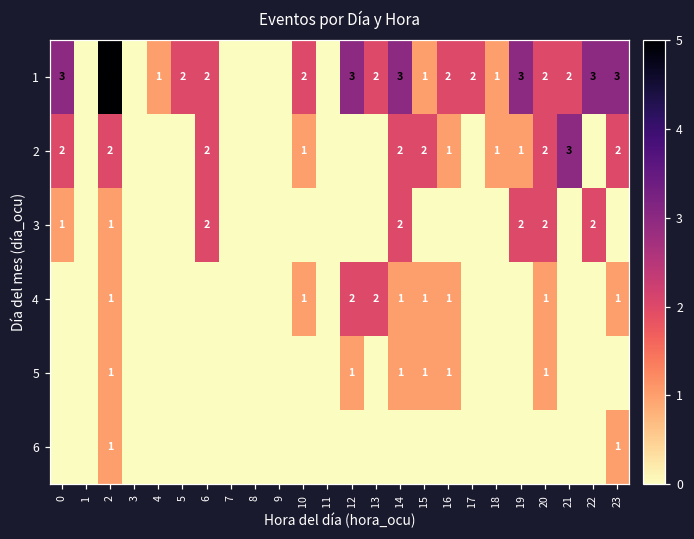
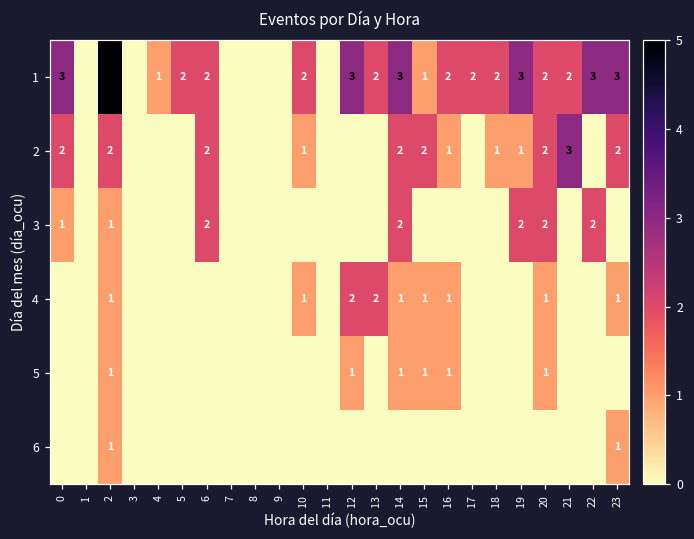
  {
    "1": {
      "0": 3,
      "4": 1,
      "5": 2,
      "6": 2,
      "10": 2,
      "12": 3,
      "13": 2,
      "14": 3,
      "15": 1,
      "16": 2,
      "17": 2,
-     "18": 1,
+     "18": 2,
      "19": 3,
      "20": 2,
      "21": 2,
      "22": 3,
      "23": 3
    },
    "2": {
      "0": 2,
      "2": 2,
      "6": 2,
      "10": 1,
      "14": 2,
      "15": 2,
      "16": 1,
      "18": 1,
      "19": 1,
      "20": 2,
      "21": 3,
      "23": 2
    },
    "3": {
      "0": 1,
      "2": 1,
      "6": 2,
      "14": 2,
      "19": 2,
      "20": 2,
      "22": 2
    },
    "4": {
      "2": 1,
      "10": 1,
      "12": 2,
      "13": 2,
      "14": 1,
      "15": 1,
      "16": 1,
      "20": 1,
      "23": 1
    },
    "5": {
      "2": 1,
      "12": 1,
      "14": 1,
      "15": 1,
      "16": 1,
      "20": 1
    },
    "6": {
      "2": 1,
      "23": 1
    }
  }
